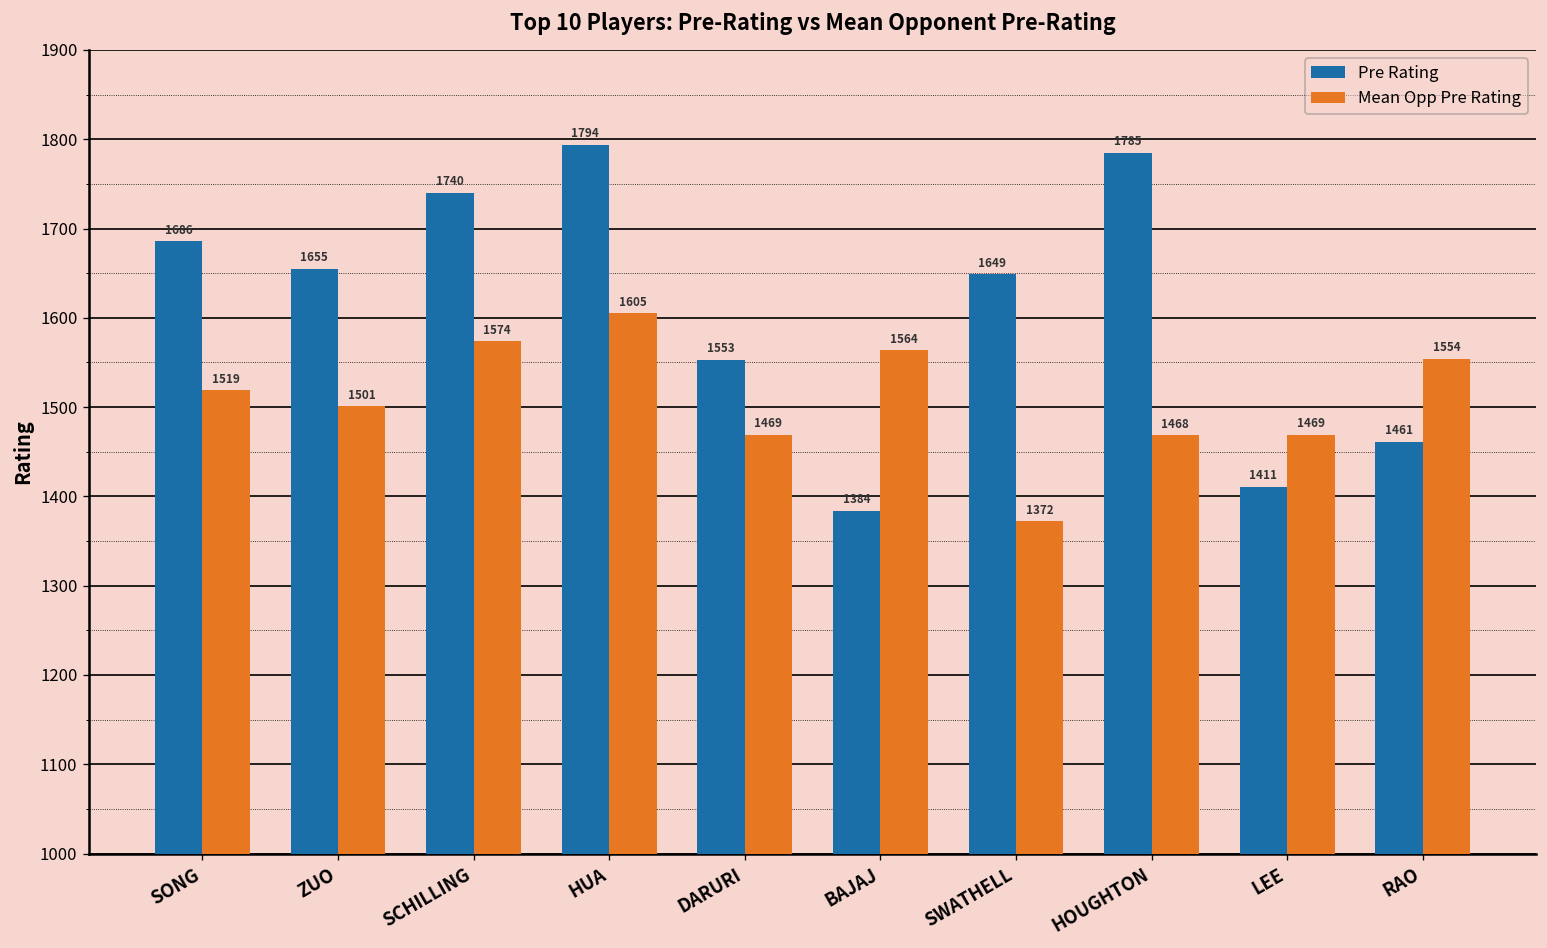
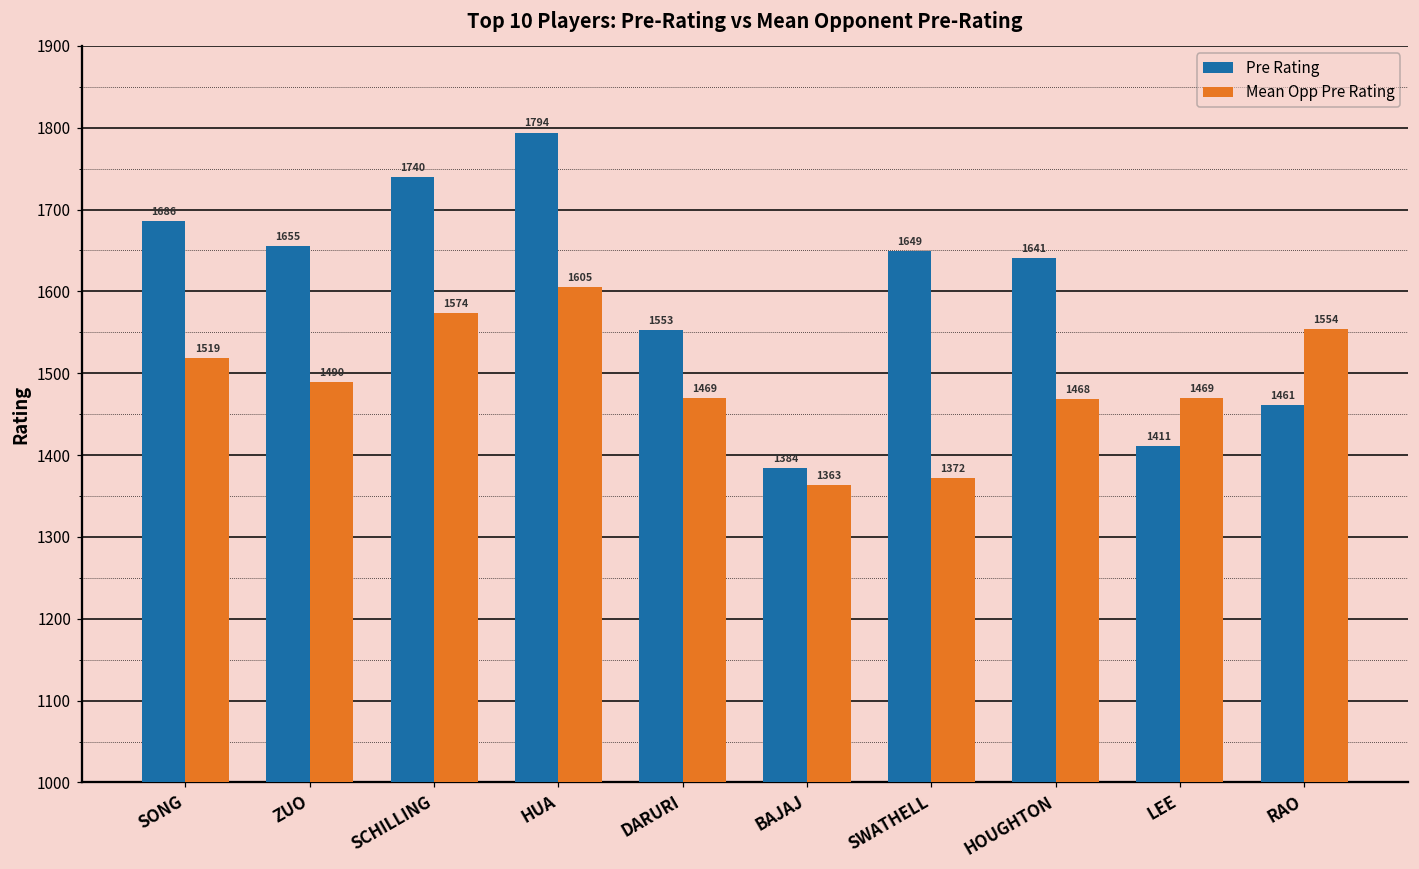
  {
    "Pre Rating": {
      "SONG": 1686,
      "ZUO": 1655,
      "SCHILLING": 1740,
      "HUA": 1794,
      "DARURI": 1553,
      "BAJAJ": 1384,
      "SWATHELL": 1649,
-     "HOUGHTON": 1785,
+     "HOUGHTON": 1641,
      "LEE": 1411,
      "RAO": 1461
    },
    "Mean Opp Pre Rating": {
      "SONG": 1519,
-     "ZUO": 1501,
+     "ZUO": 1490,
      "SCHILLING": 1574,
      "HUA": 1605,
      "DARURI": 1469,
-     "BAJAJ": 1564,
+     "BAJAJ": 1363,
      "SWATHELL": 1372,
      "HOUGHTON": 1468,
      "LEE": 1469,
      "RAO": 1554
    }
  }
